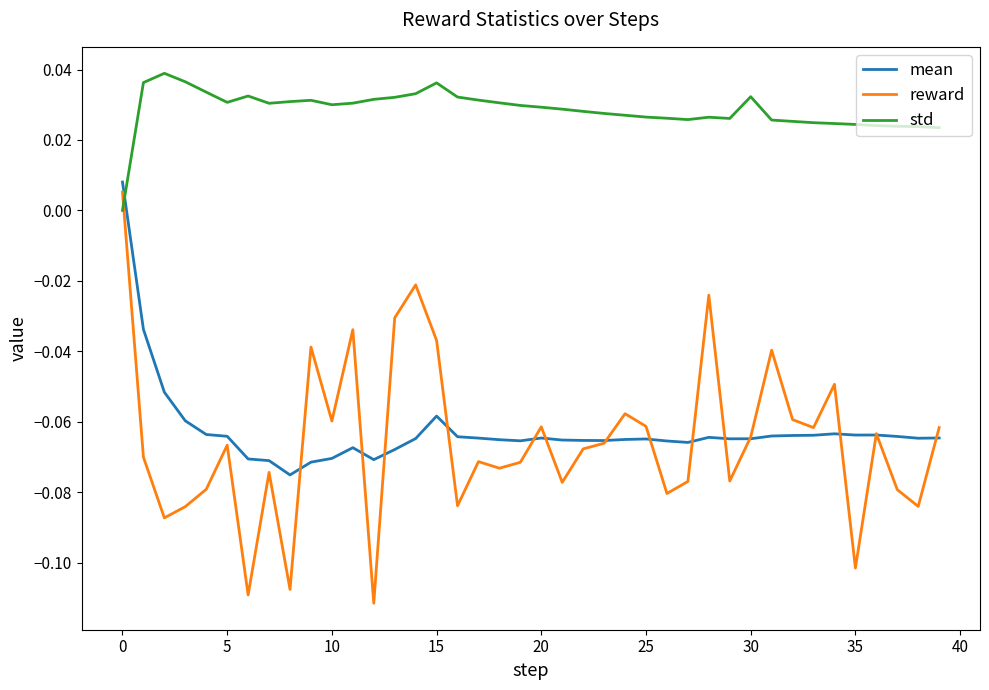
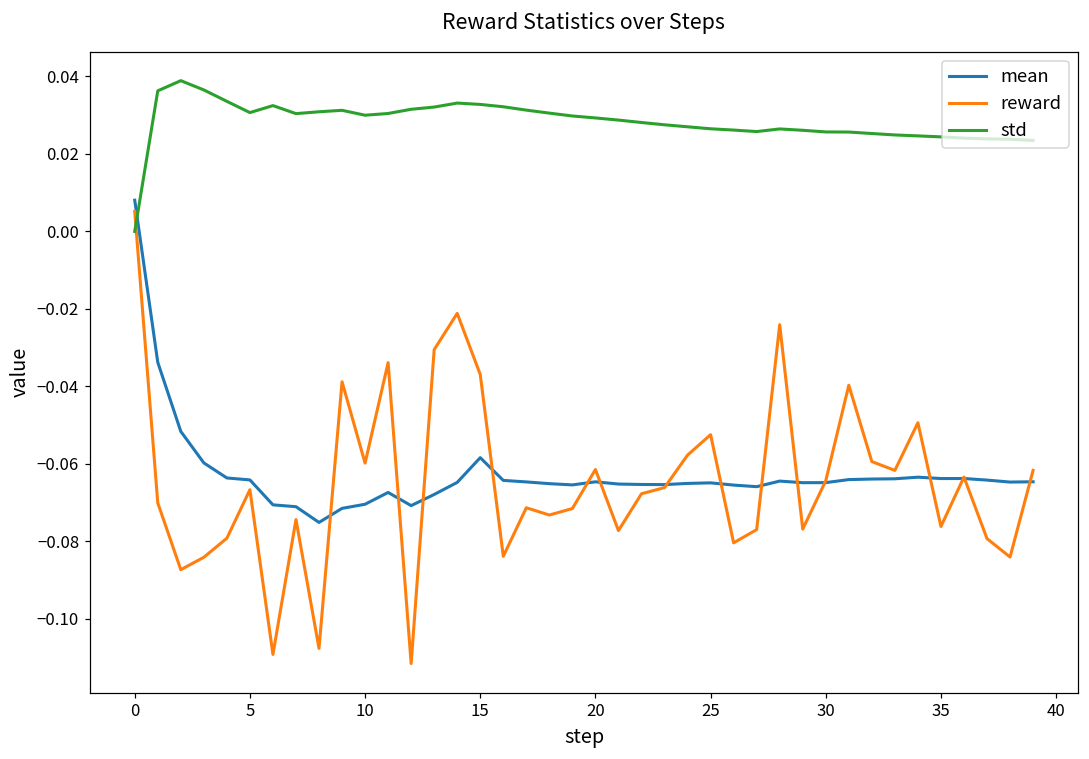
  {
    "mean": {
      "0": 0.008,
      "5": -0.064,
      "10": -0.070,
      "15": -0.058,
      "20": -0.065,
      "25": -0.065,
      "35": -0.064
    },
    "reward": {
      "0": 0.005,
      "5": -0.067,
      "10": -0.060,
      "15": -0.037,
      "20": -0.061,
-     "25": -0.061,
-     "35": -0.102
+     "25": -0.052,
+     "35": -0.076
    },
    "std": {
      "0": 0.000,
      "5": 0.031,
      "10": 0.030,
-     "15": 0.036,
+     "15": 0.033,
      "20": 0.029,
      "25": 0.026,
-     "30": 0.032,
+     "30": 0.026,
      "35": 0.024
    }
  }
